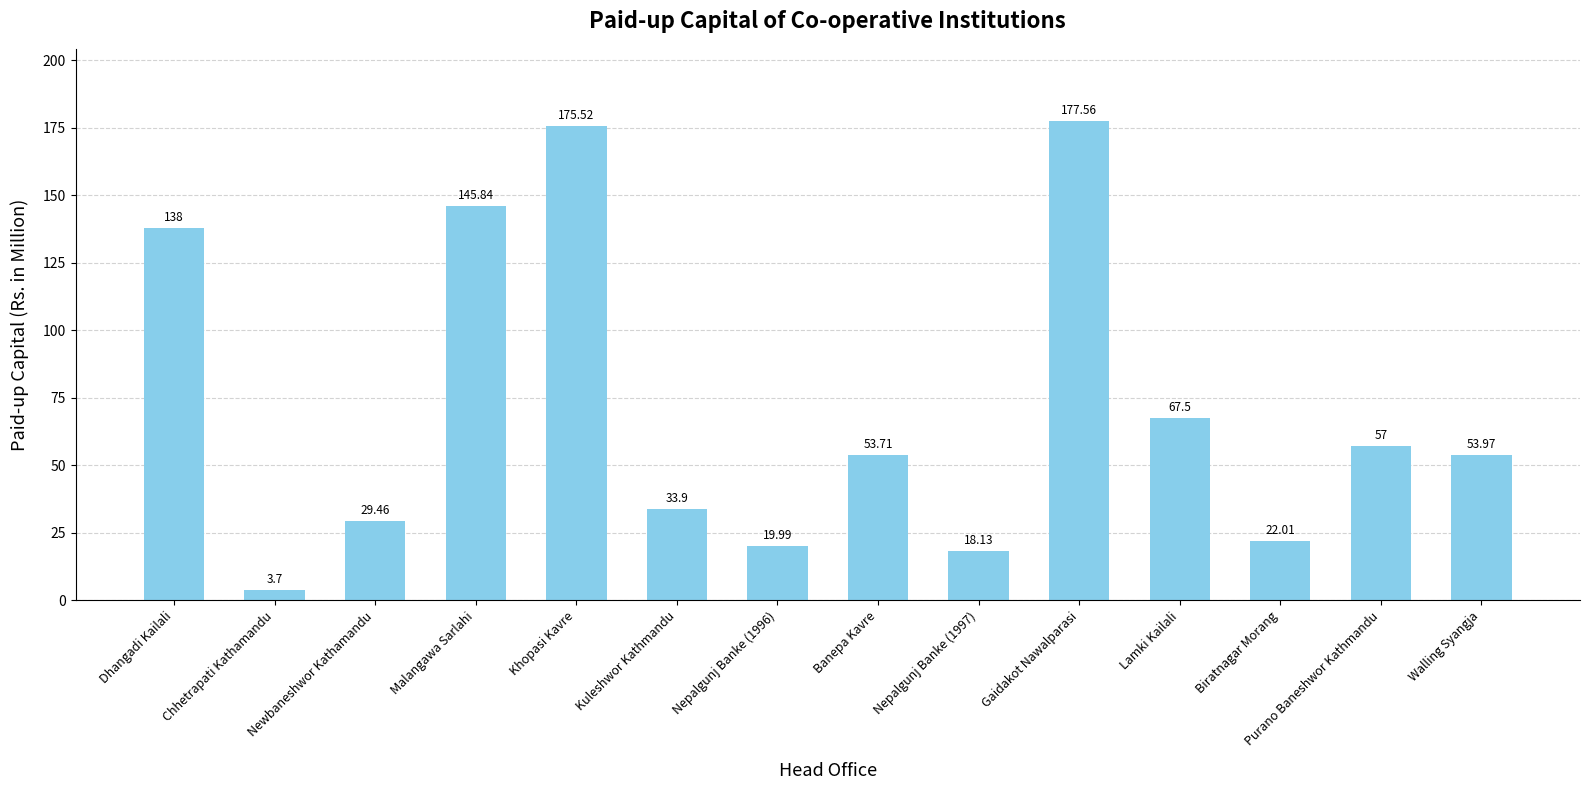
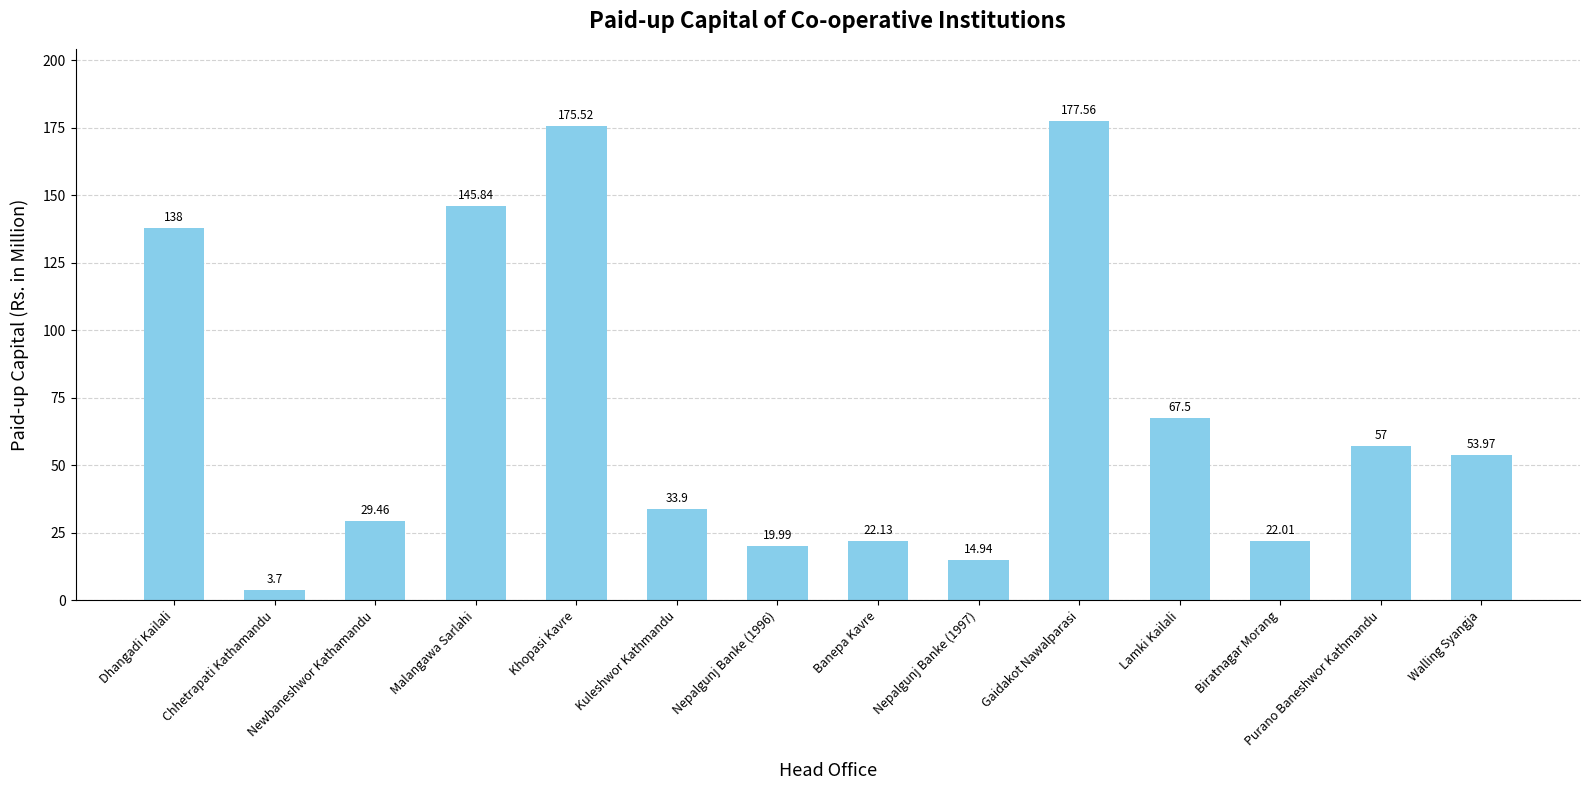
  {
    "Dhangadi Kailali": 138,
    "Chhetrapati Kathamandu": 3.7,
    "Newbaneshwor Kathamandu": 29.46,
    "Malangawa Sarlahi": 145.84,
    "Khopasi Kavre": 175.52,
    "Kuleshwor Kathmandu": 33.9,
    "Nepalgunj Banke (1996)": 19.99,
-   "Banepa Kavre": 53.71,
-   "Nepalgunj Banke (1997)": 18.13,
+   "Banepa Kavre": 22.13,
+   "Nepalgunj Banke (1997)": 14.94,
    "Gaidakot Nawalparasi": 177.56,
    "Lamki Kailali": 67.5,
    "Biratnagar Morang": 22.01,
    "Purano Baneshwor Kathmandu": 57,
    "Walling Syangja": 53.97
  }
